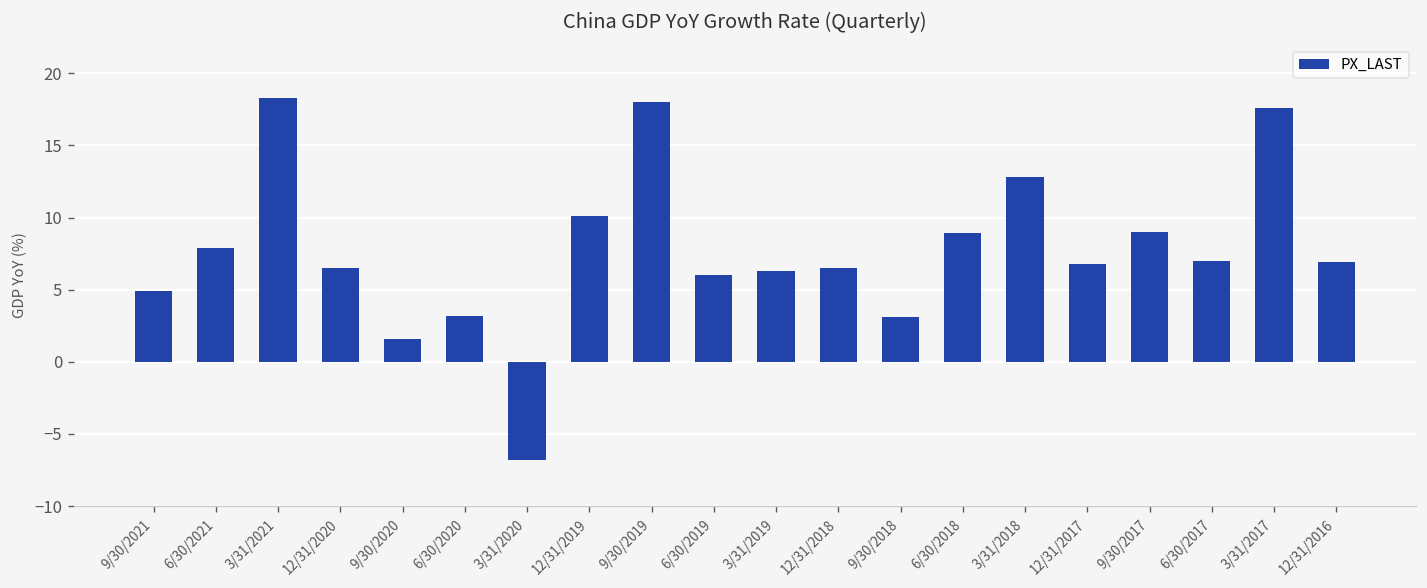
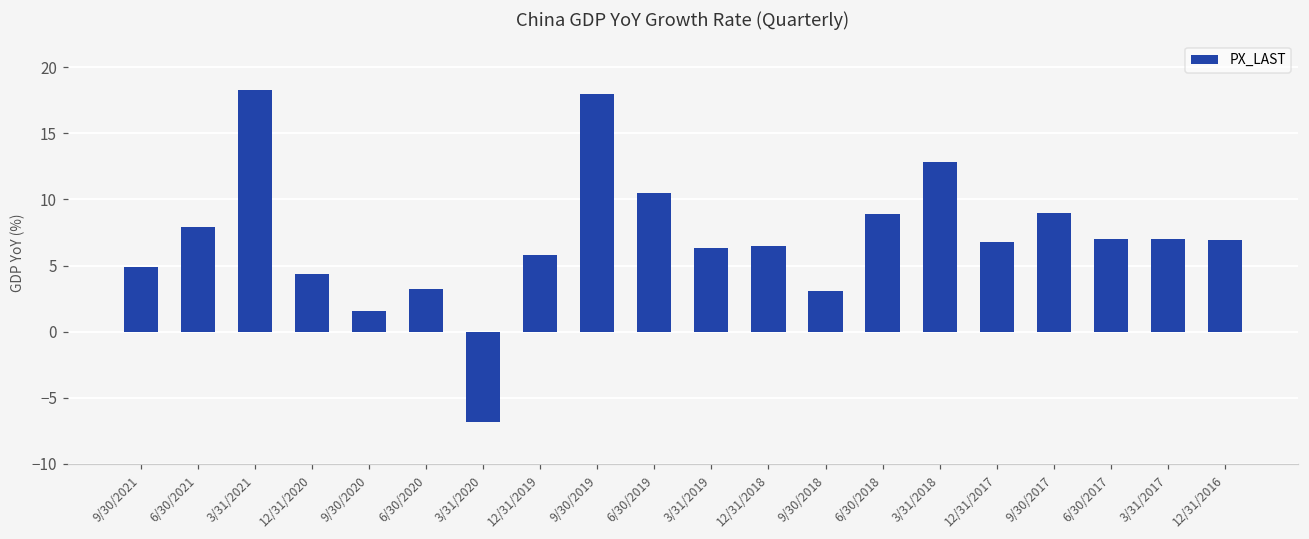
  {
    "9/30/2021": 4.9,
    "6/30/2021": 7.9,
    "3/31/2021": 18.3,
-   "12/31/2020": 6.5,
+   "12/31/2020": 4.4,
    "9/30/2020": 1.6,
    "6/30/2020": 3.2,
    "3/31/2020": -6.8,
-   "12/31/2019": 10.1,
+   "12/31/2019": 5.8,
    "9/30/2019": 18.0,
-   "6/30/2019": 6.0,
+   "6/30/2019": 10.5,
    "3/31/2019": 6.3,
    "12/31/2018": 6.5,
    "9/30/2018": 3.1,
    "6/30/2018": 8.9,
    "3/31/2018": 12.8,
    "12/31/2017": 6.8,
    "9/30/2017": 9.0,
    "6/30/2017": 7.0,
-   "3/31/2017": 17.6,
+   "3/31/2017": 7.0,
    "12/31/2016": 6.9
  }
